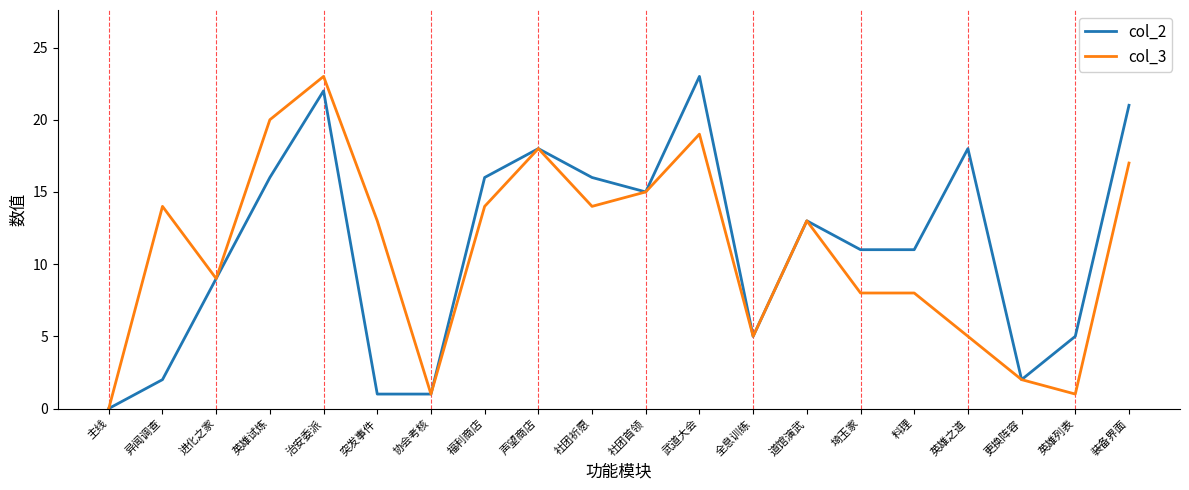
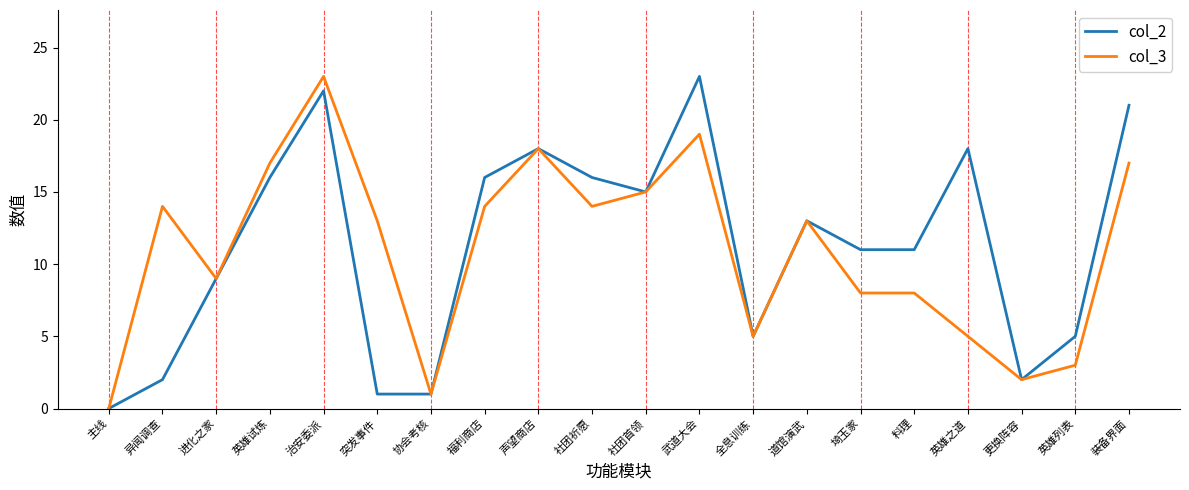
  {
    "col_2": {
      "异闻调查": 2,
      "英雄试炼": 16,
      "治安委派": 22,
      "突发事件": 1,
      "福利商店": 16,
      "社团祈愿": 16,
      "武道大会": 23,
      "埼玉家": 11,
      "料理": 11,
      "英雄之道": 18,
      "英雄列表": 5,
      "装备界面": 21
    },
    "col_3": {
      "异闻调查": 14,
-     "英雄试炼": 20,
+     "英雄试炼": 17,
      "治安委派": 23,
      "突发事件": 13,
      "福利商店": 14,
      "社团祈愿": 14,
      "武道大会": 19,
      "埼玉家": 8,
      "料理": 8,
      "英雄之道": 5,
-     "英雄列表": 1,
+     "英雄列表": 3,
      "装备界面": 17
    }
  }
